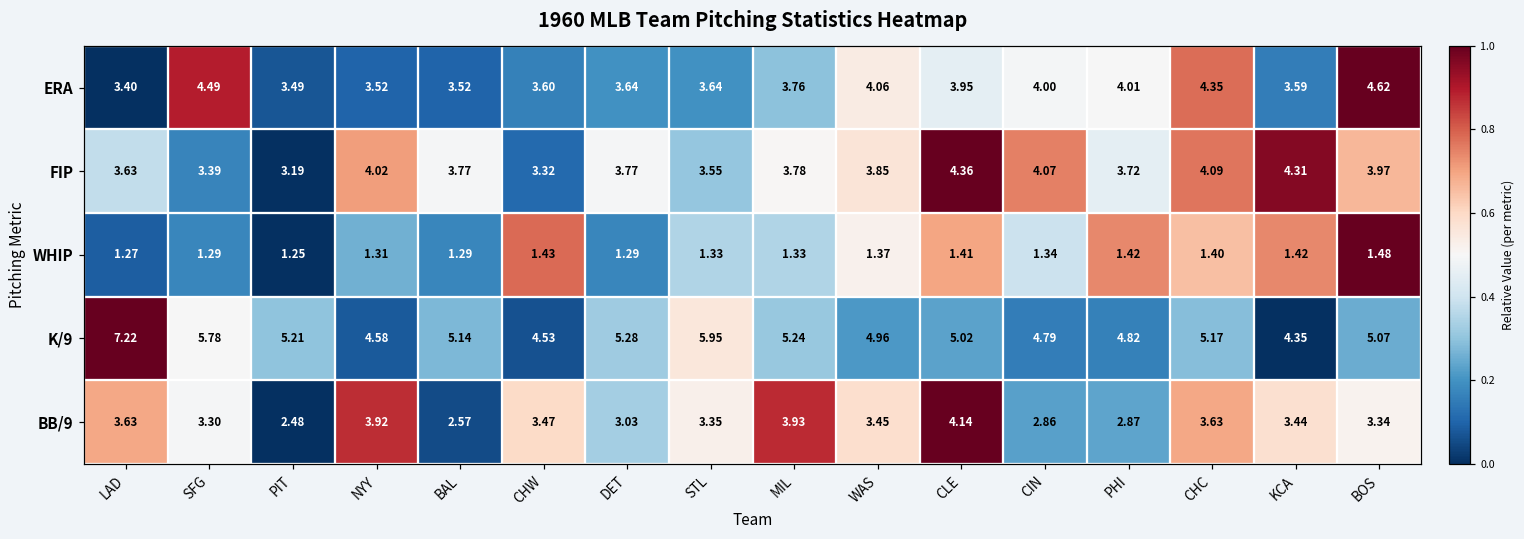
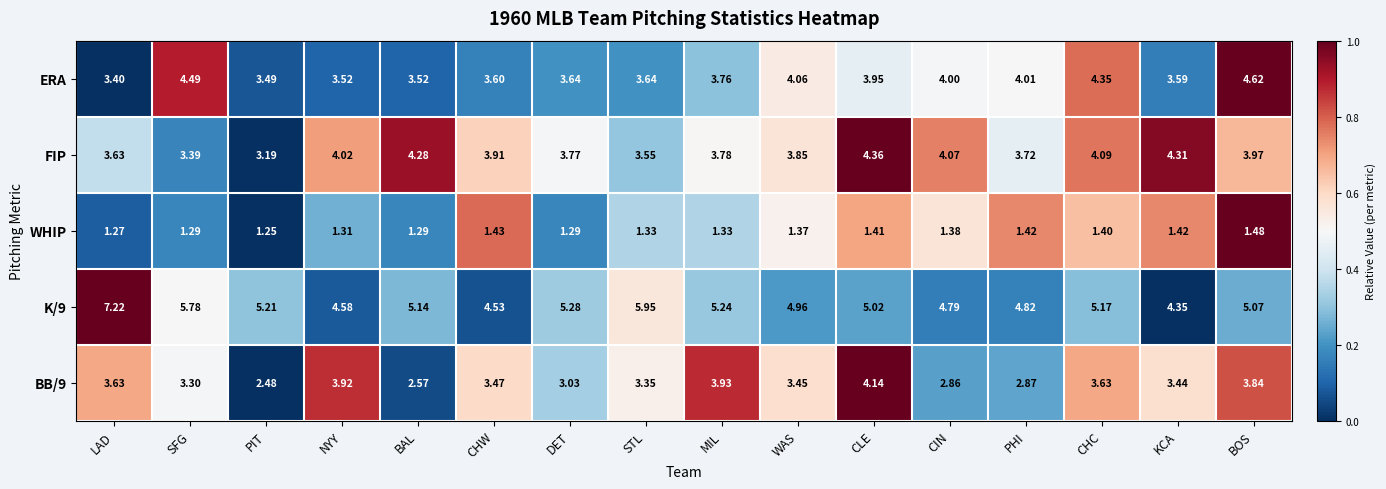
  {
    "ERA": {
      "LAD": 3.40,
      "SFG": 4.49,
      "PIT": 3.49,
      "NYY": 3.52,
      "BAL": 3.52,
      "CHW": 3.60,
      "DET": 3.64,
      "STL": 3.64,
      "MIL": 3.76,
      "WAS": 4.06,
      "CLE": 3.95,
      "CIN": 4.00,
      "PHI": 4.01,
      "CHC": 4.35,
      "KCA": 3.59,
      "BOS": 4.62
    },
    "FIP": {
      "LAD": 3.63,
      "SFG": 3.39,
      "PIT": 3.19,
      "NYY": 4.02,
-     "BAL": 3.77,
-     "CHW": 3.32,
+     "BAL": 4.28,
+     "CHW": 3.91,
      "DET": 3.77,
      "STL": 3.55,
      "MIL": 3.78,
      "WAS": 3.85,
      "CLE": 4.36,
      "CIN": 4.07,
      "PHI": 3.72,
      "CHC": 4.09,
      "KCA": 4.31,
      "BOS": 3.97
    },
    "WHIP": {
      "LAD": 1.27,
      "SFG": 1.29,
      "PIT": 1.25,
      "NYY": 1.31,
      "BAL": 1.29,
      "CHW": 1.43,
      "DET": 1.29,
      "STL": 1.33,
      "MIL": 1.33,
      "WAS": 1.37,
      "CLE": 1.41,
-     "CIN": 1.34,
+     "CIN": 1.38,
      "PHI": 1.42,
      "CHC": 1.40,
      "KCA": 1.42,
      "BOS": 1.48
    },
    "K/9": {
      "LAD": 7.22,
      "SFG": 5.78,
      "PIT": 5.21,
      "NYY": 4.58,
      "BAL": 5.14,
      "CHW": 4.53,
      "DET": 5.28,
      "STL": 5.95,
      "MIL": 5.24,
      "WAS": 4.96,
      "CLE": 5.02,
      "CIN": 4.79,
      "PHI": 4.82,
      "CHC": 5.17,
      "KCA": 4.35,
      "BOS": 5.07
    },
    "BB/9": {
      "LAD": 3.63,
      "SFG": 3.30,
      "PIT": 2.48,
      "NYY": 3.92,
      "BAL": 2.57,
      "CHW": 3.47,
      "DET": 3.03,
      "STL": 3.35,
      "MIL": 3.93,
      "WAS": 3.45,
      "CLE": 4.14,
      "CIN": 2.86,
      "PHI": 2.87,
      "CHC": 3.63,
      "KCA": 3.44,
-     "BOS": 3.34
+     "BOS": 3.84
    }
  }
